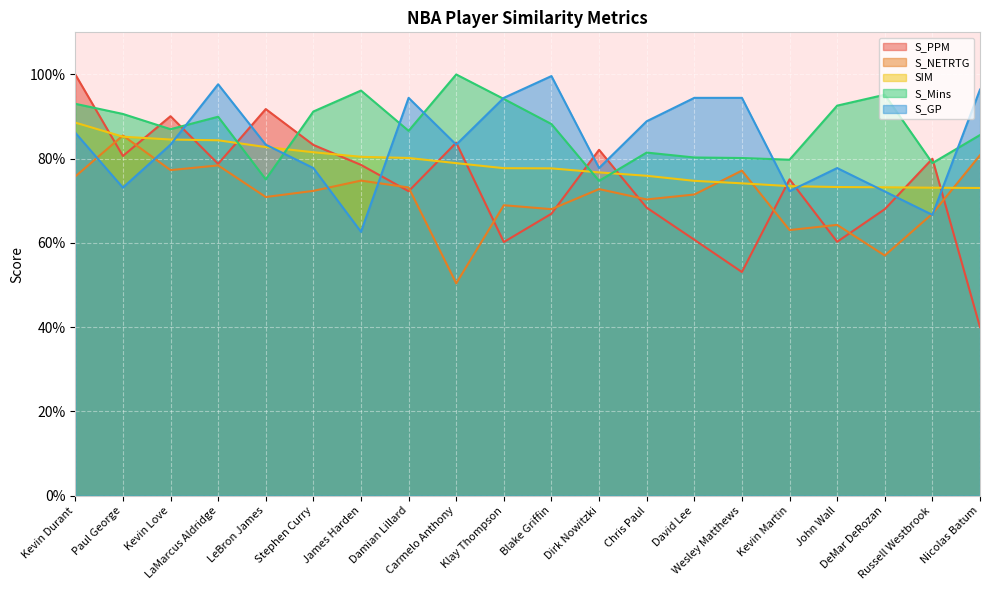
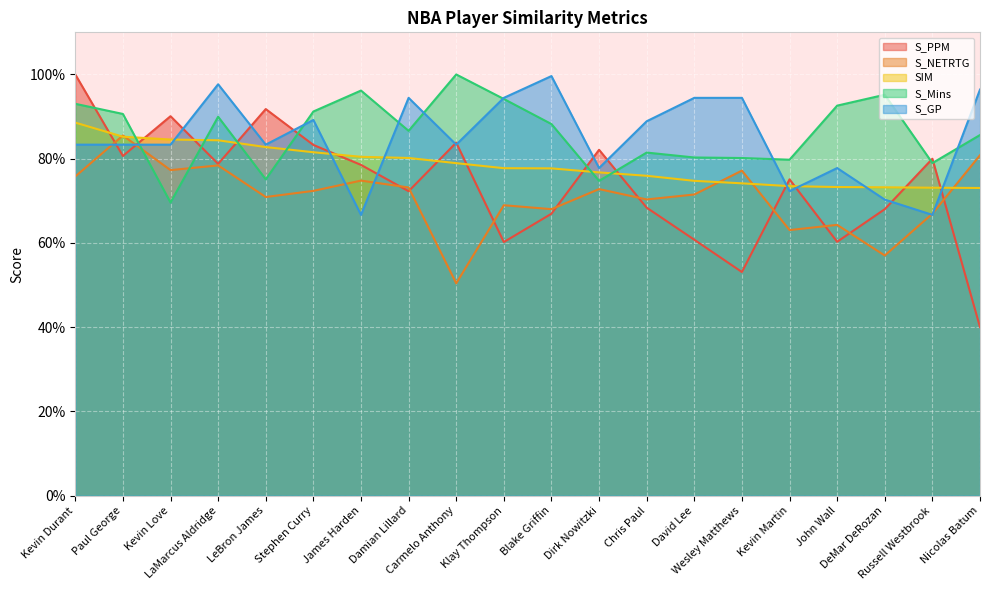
  {
    "S_Mins": {
      "Kevin Durant": "93%",
      "Paul George": "91%",
-     "Kevin Love": "87%",
+     "Kevin Love": "70%",
      "LaMarcus Aldridge": "90%",
      "LeBron James": "75%",
      "Stephen Curry": "91%",
      "James Harden": "96%",
      "Damian Lillard": "87%",
      "Carmelo Anthony": "100%",
      "Blake Griffin": "88%",
      "Dirk Nowitzki": "75%",
      "Chris Paul": "81%",
      "David Lee": "80%",
      "Wesley Matthews": "80%",
      "Kevin Martin": "80%",
      "John Wall": "93%",
      "Russell Westbrook": "79%",
      "Nicolas Batum": "86%"
    },
    "S_GP": {
-     "Kevin Durant": "86%",
-     "Paul George": "73%",
+     "Kevin Durant": "83%",
+     "Paul George": "83%",
      "Kevin Love": "83%",
      "LaMarcus Aldridge": "98%",
-     "Stephen Curry": "78%",
-     "James Harden": "63%",
+     "Stephen Curry": "89%",
+     "James Harden": "67%",
      "Damian Lillard": "94%",
      "Blake Griffin": "100%",
      "Dirk Nowitzki": "78%",
      "Chris Paul": "89%",
      "David Lee": "94%",
      "Wesley Matthews": "94%",
      "Kevin Martin": "72%",
      "John Wall": "78%",
-     "DeMar DeRozan": "72%",
+     "DeMar DeRozan": "70%",
      "Nicolas Batum": "96%"
    }
  }
